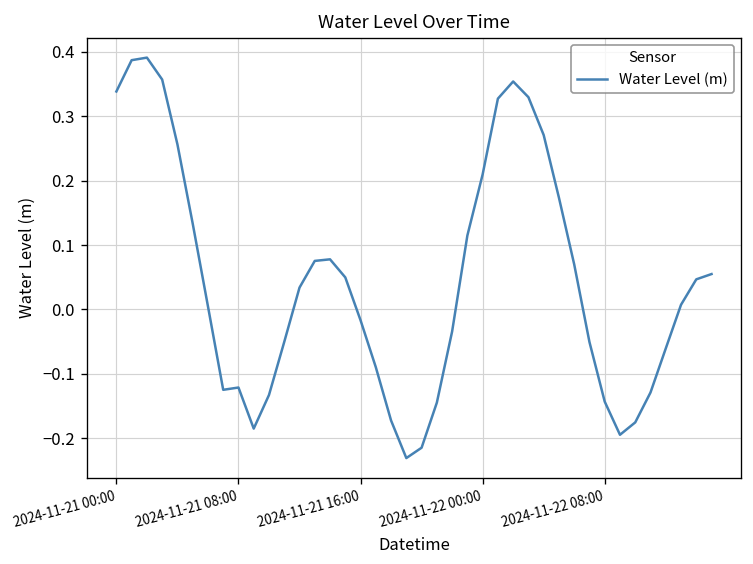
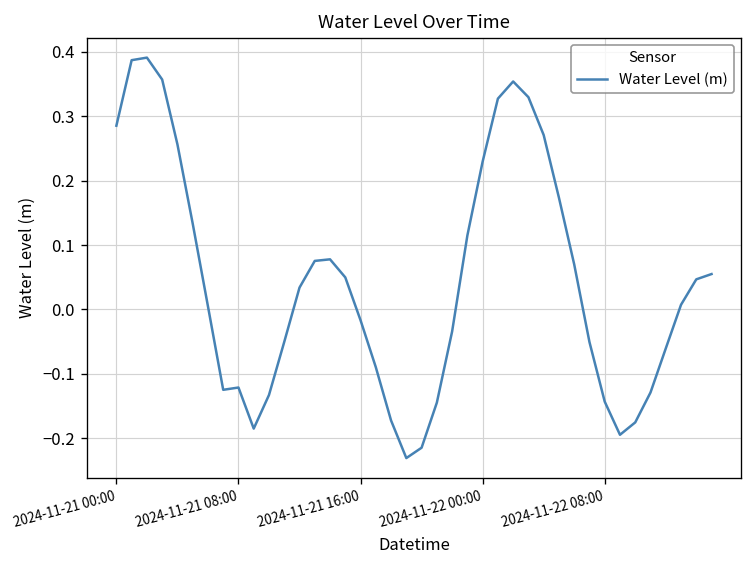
  {
-   "2024-11-21 00:00": 0.34,
+   "2024-11-21 00:00": 0.29,
    "2024-11-21 08:00": -0.12,
    "2024-11-21 16:00": -0.02,
-   "2024-11-22 00:00": 0.21,
+   "2024-11-22 00:00": 0.23,
    "2024-11-22 08:00": -0.14
  }
